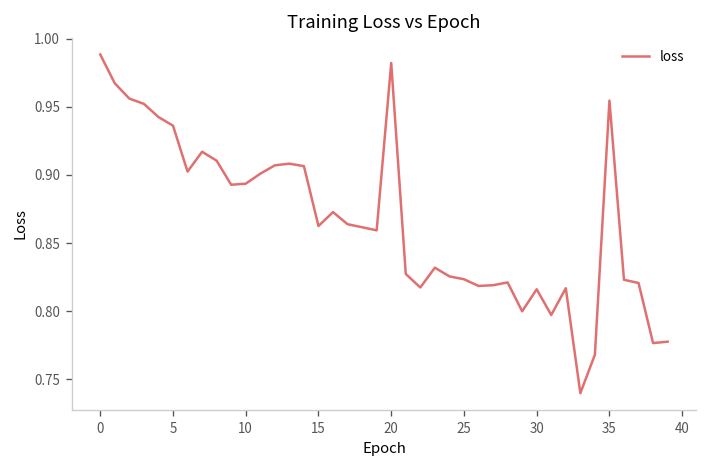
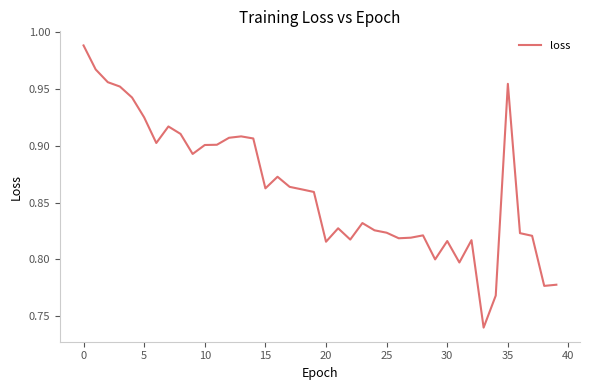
  {
    "0": 0.988,
-   "5": 0.936,
-   "10": 0.894,
+   "5": 0.925,
+   "10": 0.901,
    "15": 0.863,
-   "20": 0.982,
+   "20": 0.816,
    "25": 0.823,
    "30": 0.816,
    "35": 0.955
  }
